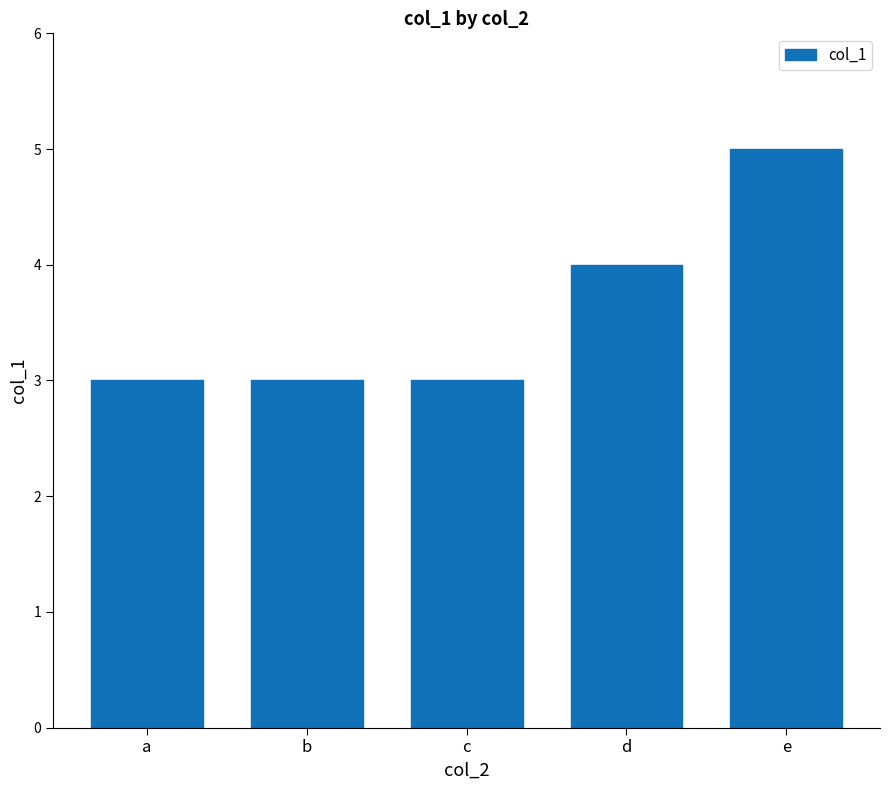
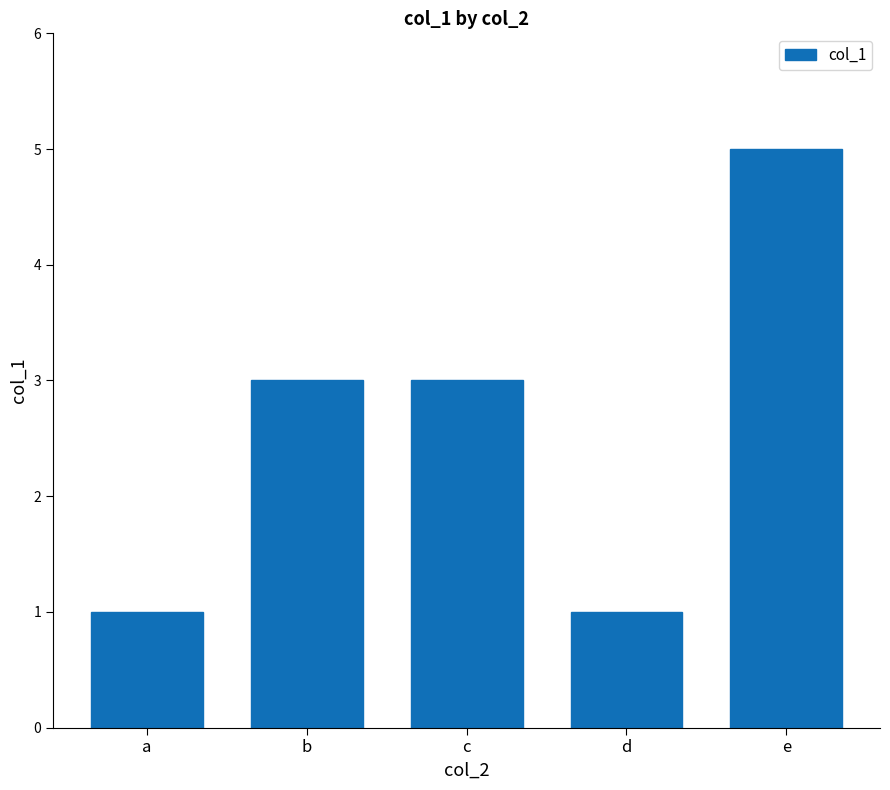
  {
-   "a": 3,
+   "a": 1,
    "b": 3,
    "c": 3,
-   "d": 4,
+   "d": 1,
    "e": 5
  }
